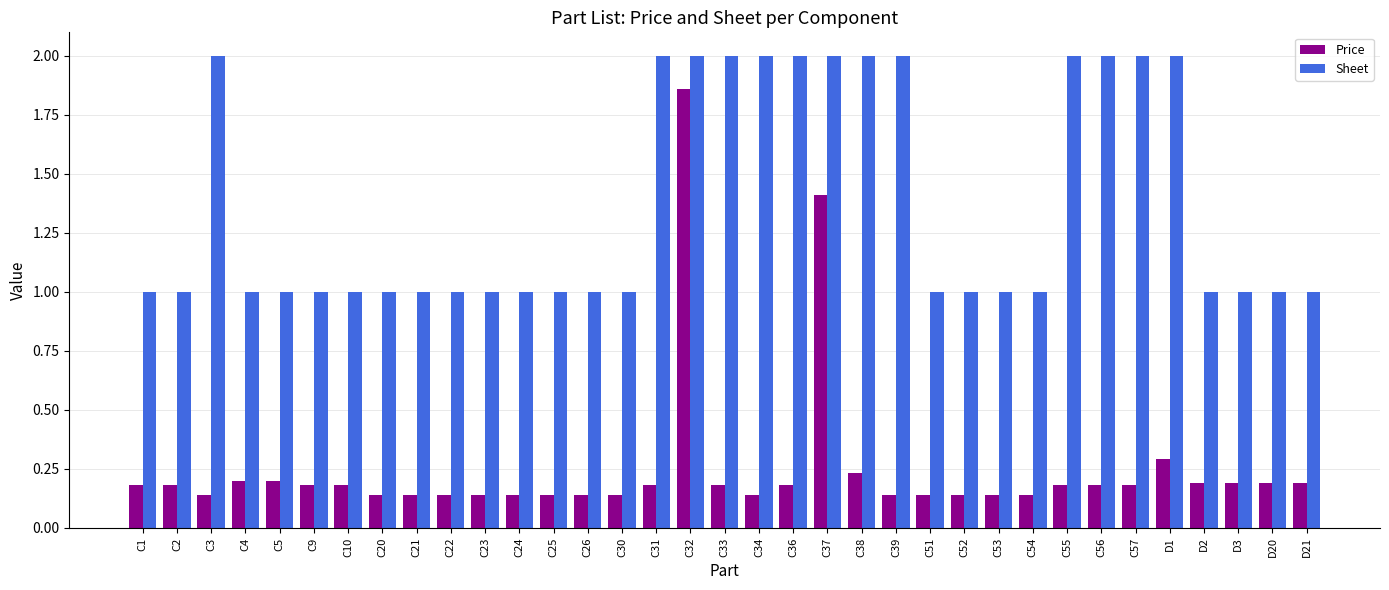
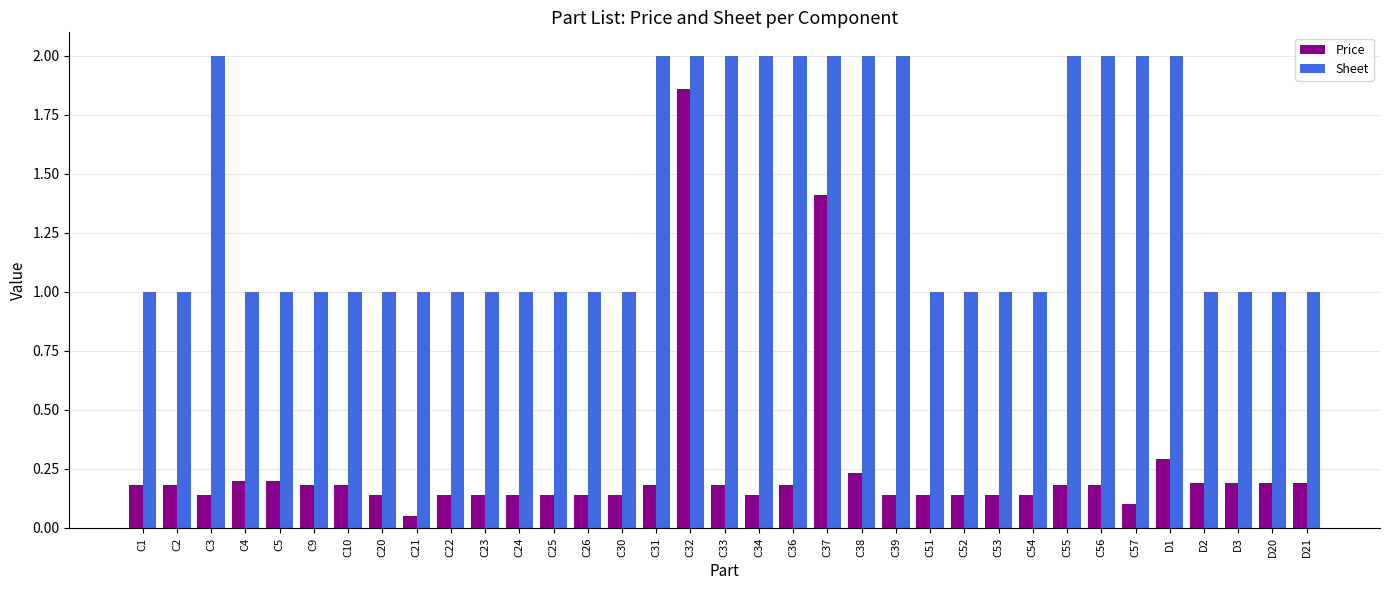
  {
    "Price": {
      "C1": 0.18,
      "C2": 0.18,
      "C3": 0.14,
      "C4": 0.20,
      "C5": 0.20,
      "C9": 0.18,
      "C10": 0.18,
      "C20": 0.14,
-     "C21": 0.14,
+     "C21": 0.05,
      "C22": 0.14,
      "C23": 0.14,
      "C24": 0.14,
      "C25": 0.14,
      "C26": 0.14,
      "C30": 0.14,
      "C31": 0.18,
      "C32": 1.86,
      "C33": 0.18,
      "C34": 0.14,
      "C36": 0.18,
      "C37": 1.41,
      "C38": 0.23,
      "C39": 0.14,
      "C51": 0.14,
      "C52": 0.14,
      "C53": 0.14,
      "C54": 0.14,
      "C55": 0.18,
      "C56": 0.18,
-     "C57": 0.18,
+     "C57": 0.10,
      "D1": 0.29,
      "D2": 0.19,
      "D3": 0.19,
      "D20": 0.19,
      "D21": 0.19
    },
    "Sheet": {
      "C1": 1.00,
      "C2": 1.00,
      "C3": 2.00,
      "C4": 1.00,
      "C5": 1.00,
      "C9": 1.00,
      "C10": 1.00,
      "C20": 1.00,
      "C21": 1.00,
      "C22": 1.00,
      "C23": 1.00,
      "C24": 1.00,
      "C25": 1.00,
      "C26": 1.00,
      "C30": 1.00,
      "C31": 2.00,
      "C32": 2.00,
      "C33": 2.00,
      "C34": 2.00,
      "C36": 2.00,
      "C37": 2.00,
      "C38": 2.00,
      "C39": 2.00,
      "C51": 1.00,
      "C52": 1.00,
      "C53": 1.00,
      "C54": 1.00,
      "C55": 2.00,
      "C56": 2.00,
      "C57": 2.00,
      "D1": 2.00,
      "D2": 1.00,
      "D3": 1.00,
      "D20": 1.00,
      "D21": 1.00
    }
  }
